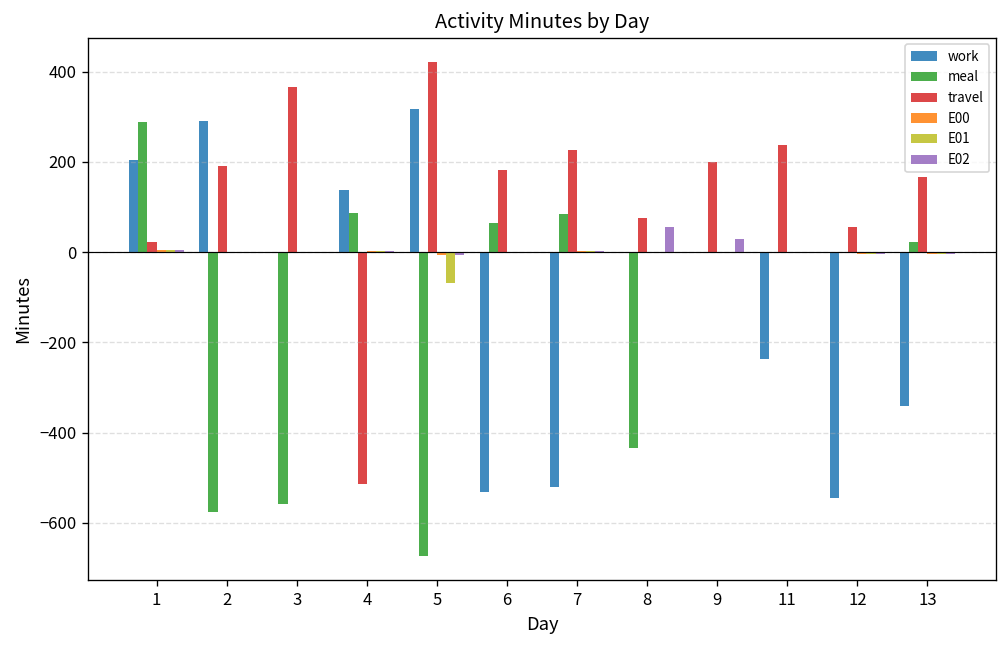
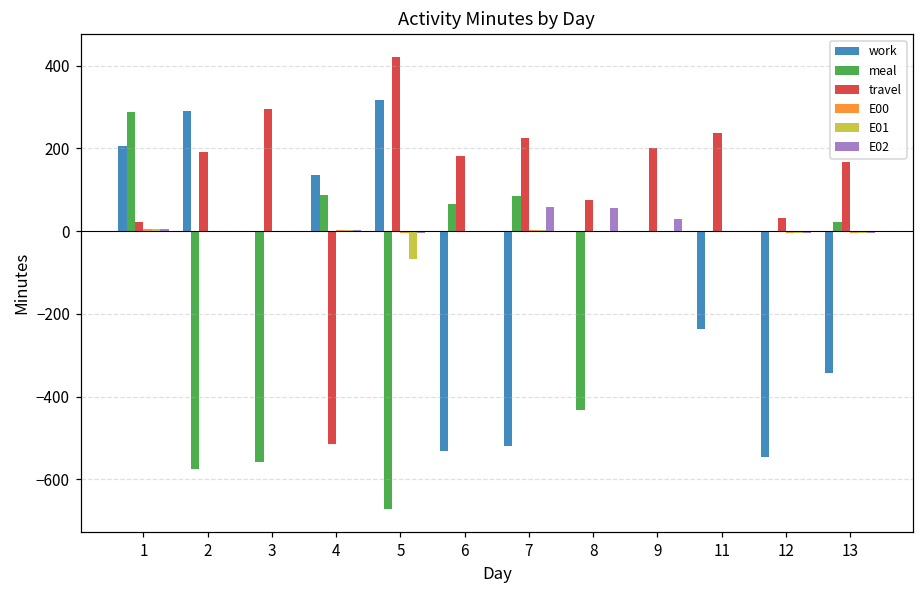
  {
    "work": {
      "1": 210,
      "2": 290,
      "3": 0,
      "4": 140,
      "5": 320,
      "6": -530,
      "7": -520,
      "8": 0,
      "9": 0,
      "11": -240,
      "12": -540,
      "13": -340
    },
    "meal": {
      "1": 290,
      "2": -580,
      "3": -560,
      "4": 90,
      "5": -670,
      "6": 70,
      "7": 80,
      "8": -430,
      "9": 0,
      "11": 0,
      "12": 0,
      "13": 20
    },
    "travel": {
      "1": 20,
      "2": 190,
-     "3": 370,
+     "3": 300,
      "4": -510,
      "5": 420,
      "6": 180,
      "7": 230,
      "8": 80,
      "9": 200,
      "11": 240,
-     "12": 60,
+     "12": 30,
      "13": 170
    },
    "E01": {
      "5": -70
    },
    "E02": {
-     "7": 0,
+     "7": 60,
      "8": 60,
      "9": 30
    }
  }
